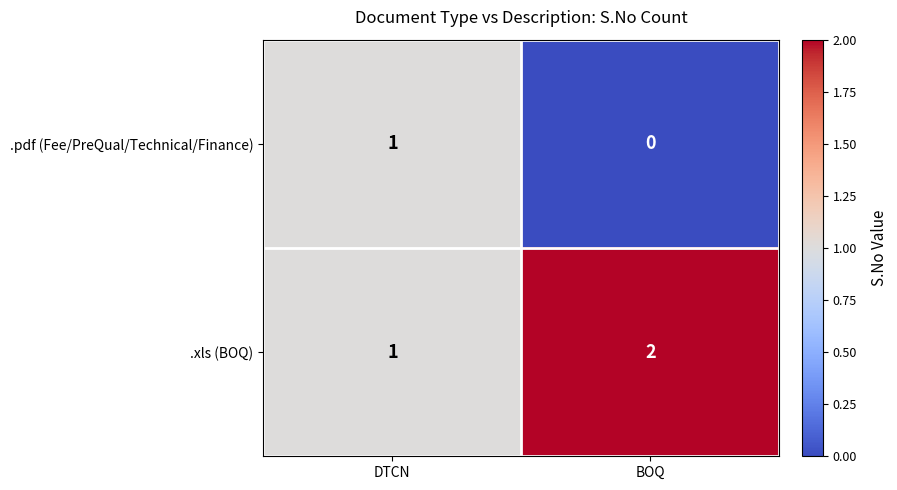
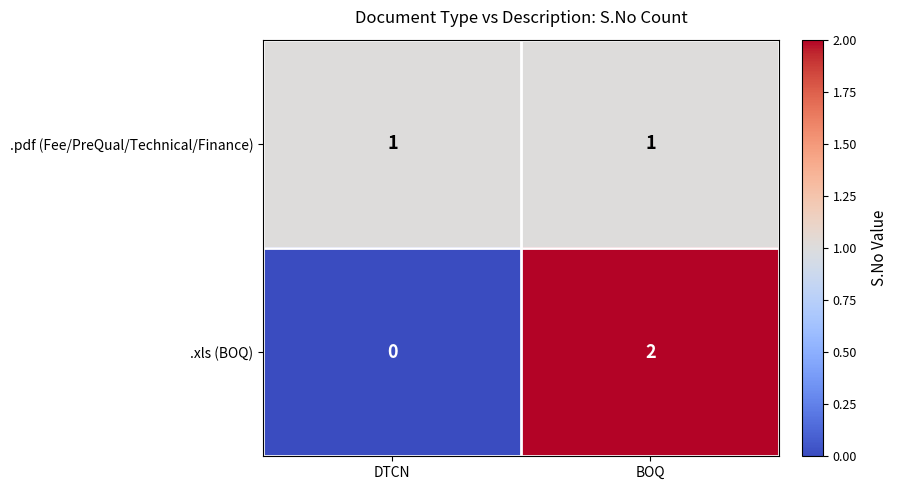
  {
    ".pdf (Fee/PreQual/Technical/Finance)": {
      "DTCN": 1,
-     "BOQ": 0
+     "BOQ": 1
    },
    ".xls (BOQ)": {
-     "DTCN": 1,
+     "DTCN": 0,
      "BOQ": 2
    }
  }
